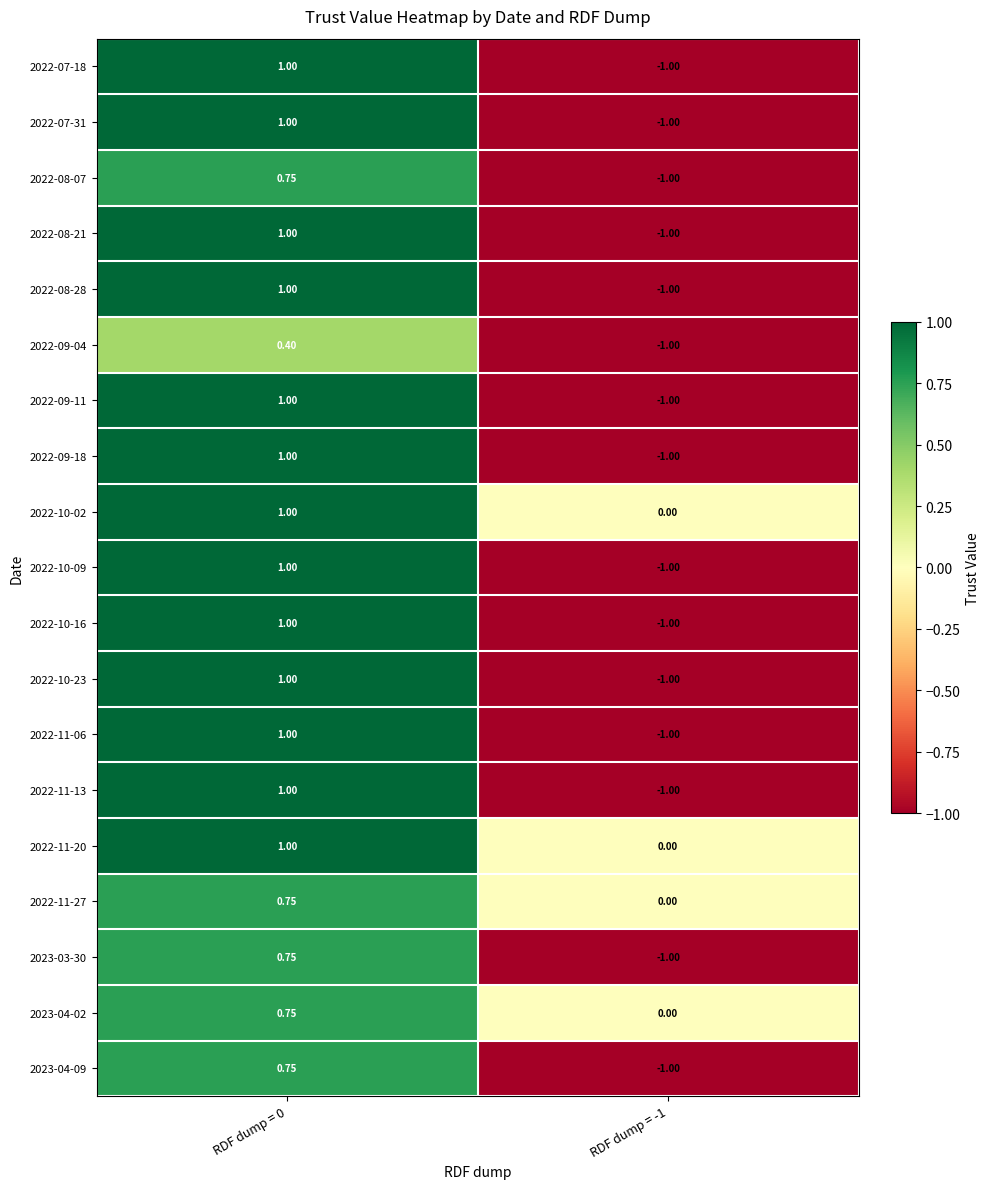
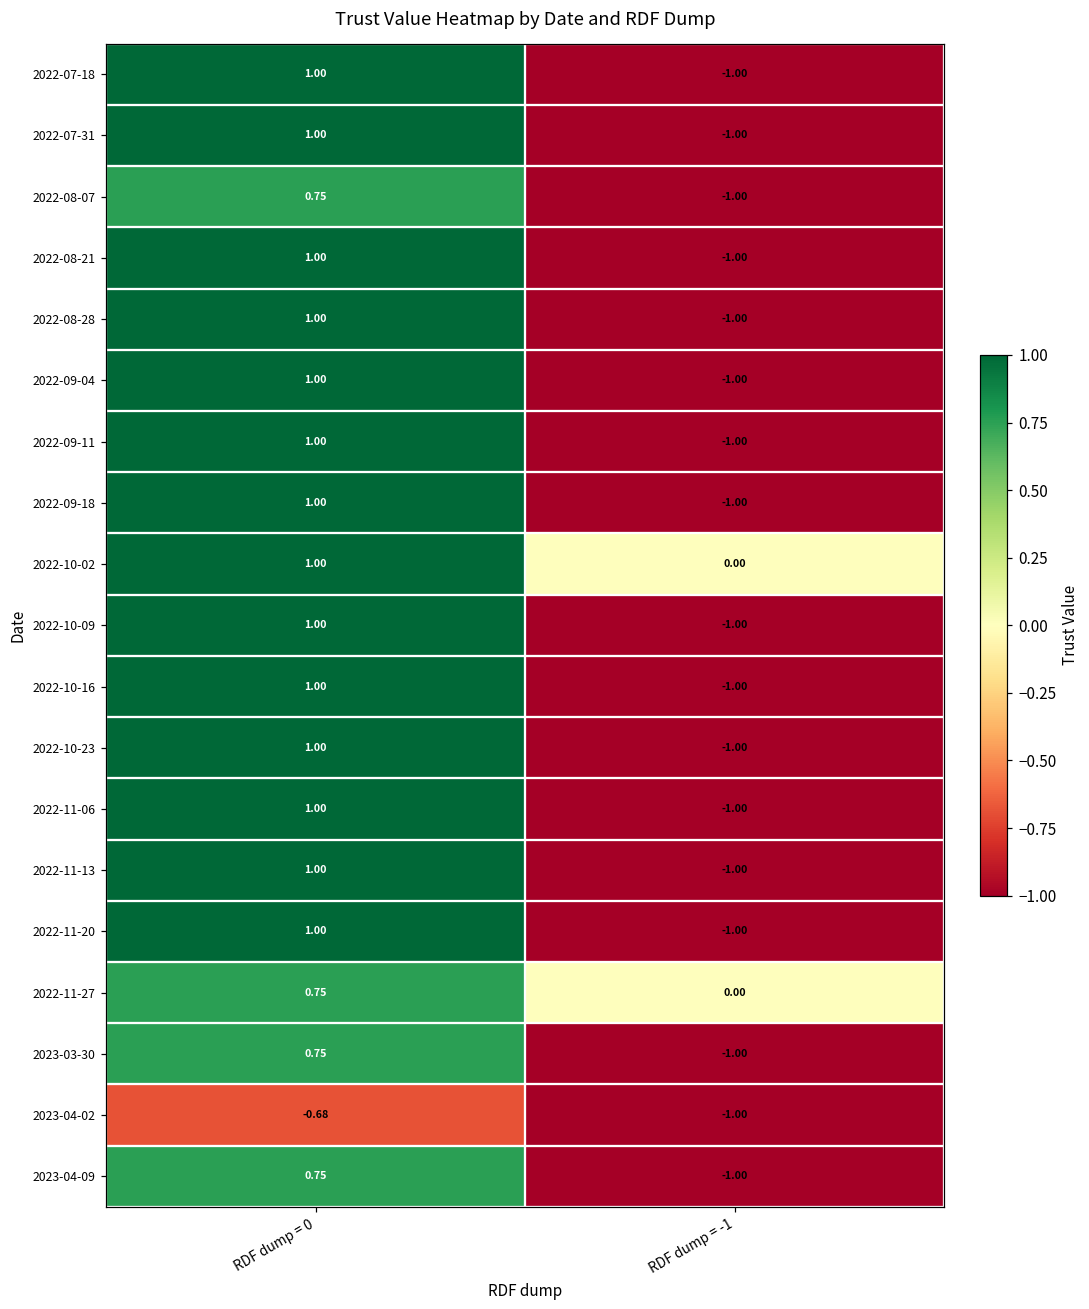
  {
    "2022-07-18": {
      "RDF dump = 0": 1.00,
      "RDF dump = -1": -1.00
    },
    "2022-07-31": {
      "RDF dump = 0": 1.00,
      "RDF dump = -1": -1.00
    },
    "2022-08-07": {
      "RDF dump = 0": 0.75,
      "RDF dump = -1": -1.00
    },
    "2022-08-21": {
      "RDF dump = 0": 1.00,
      "RDF dump = -1": -1.00
    },
    "2022-08-28": {
      "RDF dump = 0": 1.00,
      "RDF dump = -1": -1.00
    },
    "2022-09-04": {
-     "RDF dump = 0": 0.40,
+     "RDF dump = 0": 1.00,
      "RDF dump = -1": -1.00
    },
    "2022-09-11": {
      "RDF dump = 0": 1.00,
      "RDF dump = -1": -1.00
    },
    "2022-09-18": {
      "RDF dump = 0": 1.00,
      "RDF dump = -1": -1.00
    },
    "2022-10-02": {
      "RDF dump = 0": 1.00,
      "RDF dump = -1": 0.00
    },
    "2022-10-09": {
      "RDF dump = 0": 1.00,
      "RDF dump = -1": -1.00
    },
    "2022-10-16": {
      "RDF dump = 0": 1.00,
      "RDF dump = -1": -1.00
    },
    "2022-10-23": {
      "RDF dump = 0": 1.00,
      "RDF dump = -1": -1.00
    },
    "2022-11-06": {
      "RDF dump = 0": 1.00,
      "RDF dump = -1": -1.00
    },
    "2022-11-13": {
      "RDF dump = 0": 1.00,
      "RDF dump = -1": -1.00
    },
    "2022-11-20": {
      "RDF dump = 0": 1.00,
-     "RDF dump = -1": 0.00
+     "RDF dump = -1": -1.00
    },
    "2022-11-27": {
      "RDF dump = 0": 0.75,
      "RDF dump = -1": 0.00
    },
    "2023-03-30": {
      "RDF dump = 0": 0.75,
      "RDF dump = -1": -1.00
    },
    "2023-04-02": {
-     "RDF dump = 0": 0.75,
-     "RDF dump = -1": 0.00
+     "RDF dump = 0": -0.68,
+     "RDF dump = -1": -1.00
    },
    "2023-04-09": {
      "RDF dump = 0": 0.75,
      "RDF dump = -1": -1.00
    }
  }
